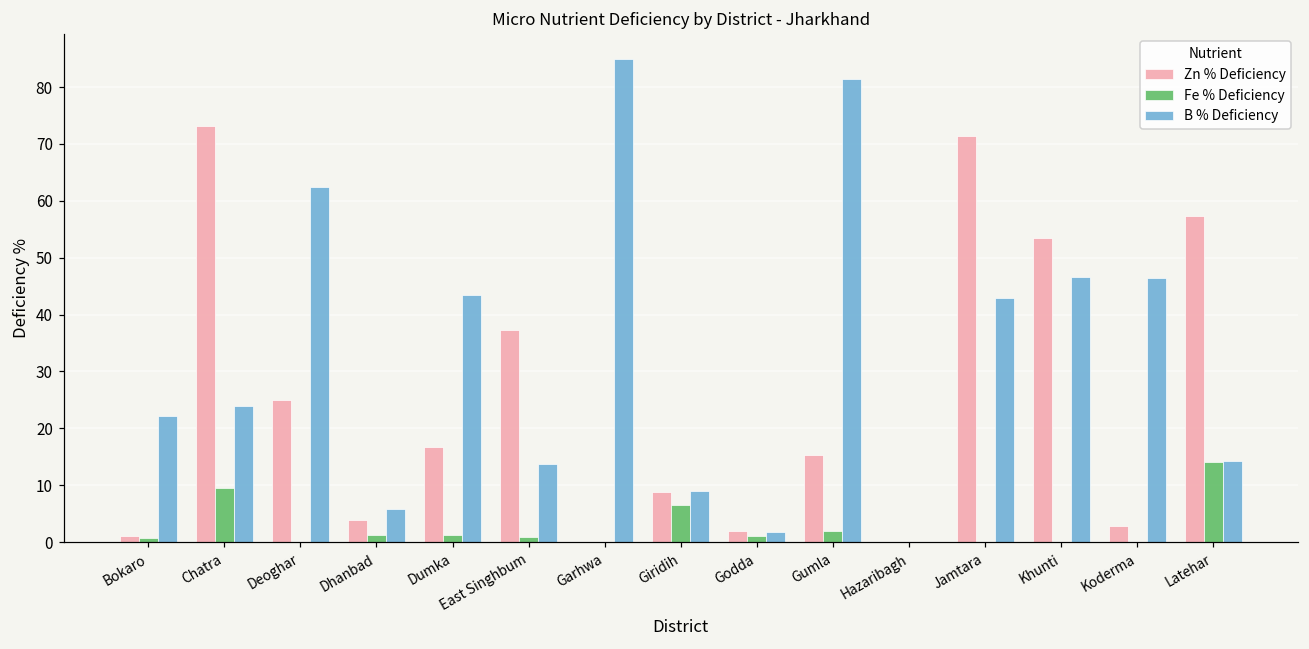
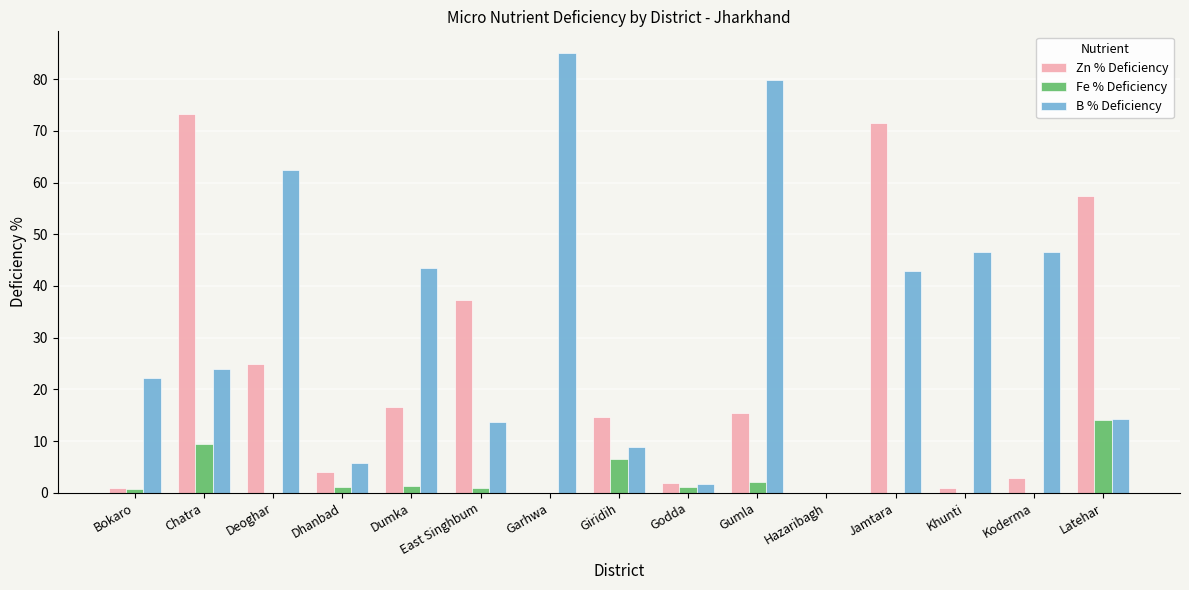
  {
    "Zn % Deficiency": {
      "Bokaro": 1,
      "Chatra": 73,
      "Deoghar": 25,
      "Dhanbad": 4,
      "Dumka": 17,
      "East Singhbum": 37,
      "Garhwa": 0,
-     "Giridih": 9,
+     "Giridih": 15,
      "Godda": 2,
      "Gumla": 15,
      "Hazaribagh": 0,
      "Jamtara": 71,
-     "Khunti": 53,
+     "Khunti": 1,
      "Koderma": 3,
      "Latehar": 57
    },
    "Fe % Deficiency": {
      "Bokaro": 1,
      "Chatra": 9,
      "Deoghar": 0,
      "Dhanbad": 1,
      "Dumka": 1,
      "East Singhbum": 1,
      "Garhwa": 0,
      "Giridih": 7,
      "Godda": 1,
      "Gumla": 2,
      "Hazaribagh": 0,
      "Jamtara": 0,
      "Khunti": 0,
      "Koderma": 0,
      "Latehar": 14
    },
    "B % Deficiency": {
      "Bokaro": 22,
      "Chatra": 24,
      "Deoghar": 63,
      "Dhanbad": 6,
      "Dumka": 43,
      "East Singhbum": 14,
      "Garhwa": 85,
      "Giridih": 9,
      "Godda": 2,
-     "Gumla": 81,
+     "Gumla": 80,
      "Hazaribagh": 0,
      "Jamtara": 43,
      "Khunti": 47,
      "Koderma": 46,
      "Latehar": 14
    }
  }
